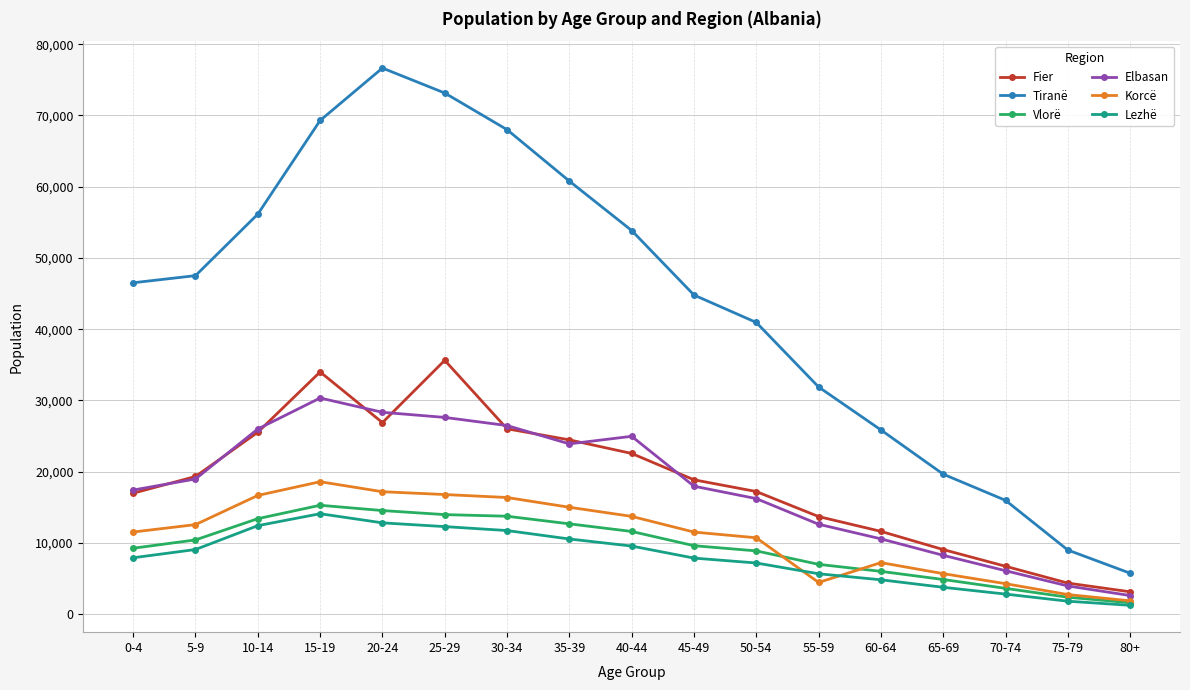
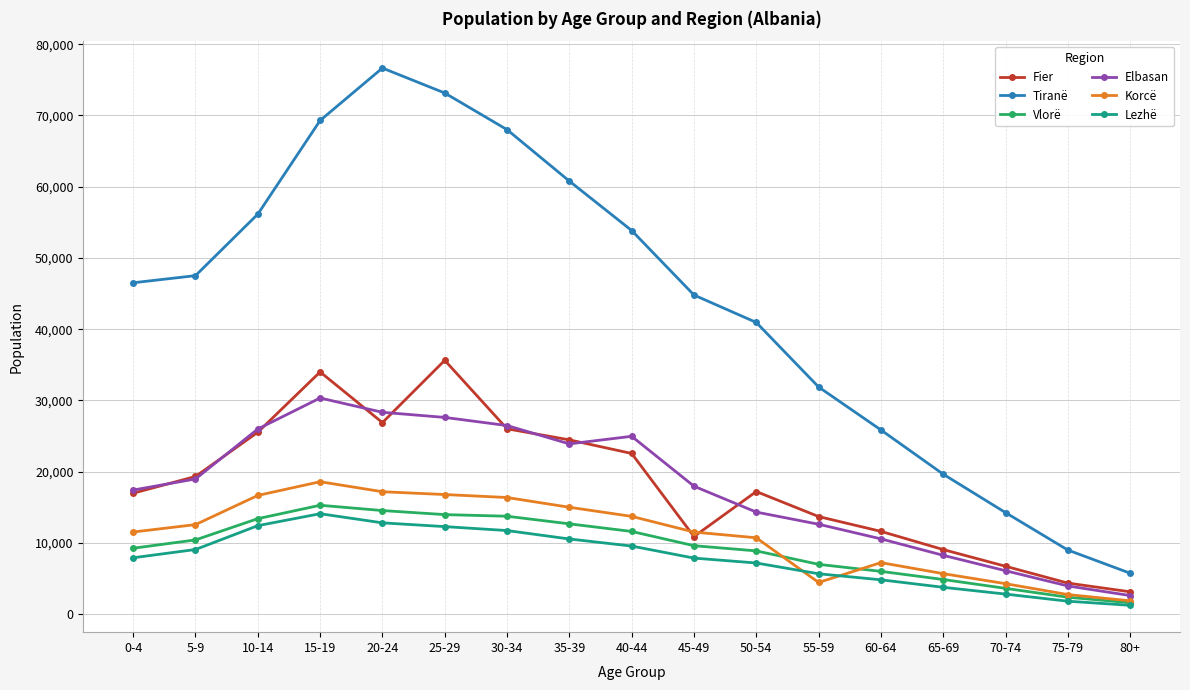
  {
    "Fier": {
      "0-4": "17,000",
      "10-14": "26,000",
      "15-19": "34,000",
      "20-24": "27,000",
      "25-29": "36,000",
      "30-34": "26,000",
      "35-39": "24,000",
      "40-44": "23,000",
-     "45-49": "19,000",
+     "45-49": "11,000",
      "50-54": "17,000",
      "55-59": "14,000",
      "60-64": "12,000",
      "65-69": "9,000",
      "70-74": "7,000",
      "75-79": "4,000",
      "80+": "3,000"
    },
    "Tiranë": {
      "0-4": "47,000",
      "5-9": "48,000",
      "10-14": "56,000",
      "15-19": "69,000",
      "20-24": "77,000",
      "25-29": "73,000",
      "30-34": "68,000",
      "35-39": "61,000",
      "40-44": "54,000",
      "45-49": "45,000",
      "50-54": "41,000",
      "55-59": "32,000",
      "60-64": "26,000",
      "65-69": "20,000",
-     "70-74": "16,000",
+     "70-74": "14,000",
      "75-79": "9,000",
      "80+": "6,000"
    },
    "Elbasan": {
      "0-4": "17,000",
      "10-14": "26,000",
      "15-19": "30,000",
      "20-24": "28,000",
      "25-29": "28,000",
      "30-34": "26,000",
      "35-39": "24,000",
      "40-44": "25,000",
      "45-49": "18,000",
-     "50-54": "16,000",
+     "50-54": "14,000",
      "55-59": "13,000",
      "60-64": "11,000",
      "65-69": "8,000",
      "70-74": "6,000",
      "75-79": "4,000",
      "80+": "3,000"
    },
    "Korcë": {
      "0-4": "12,000",
      "5-9": "13,000",
      "10-14": "17,000",
      "15-19": "19,000",
      "20-24": "17,000",
      "25-29": "17,000",
      "30-34": "16,000",
      "35-39": "15,000",
      "40-44": "14,000",
      "45-49": "12,000",
      "50-54": "11,000",
      "55-59": "4,000",
      "60-64": "7,000",
      "65-69": "6,000",
      "70-74": "4,000",
      "75-79": "3,000"
    }
  }
